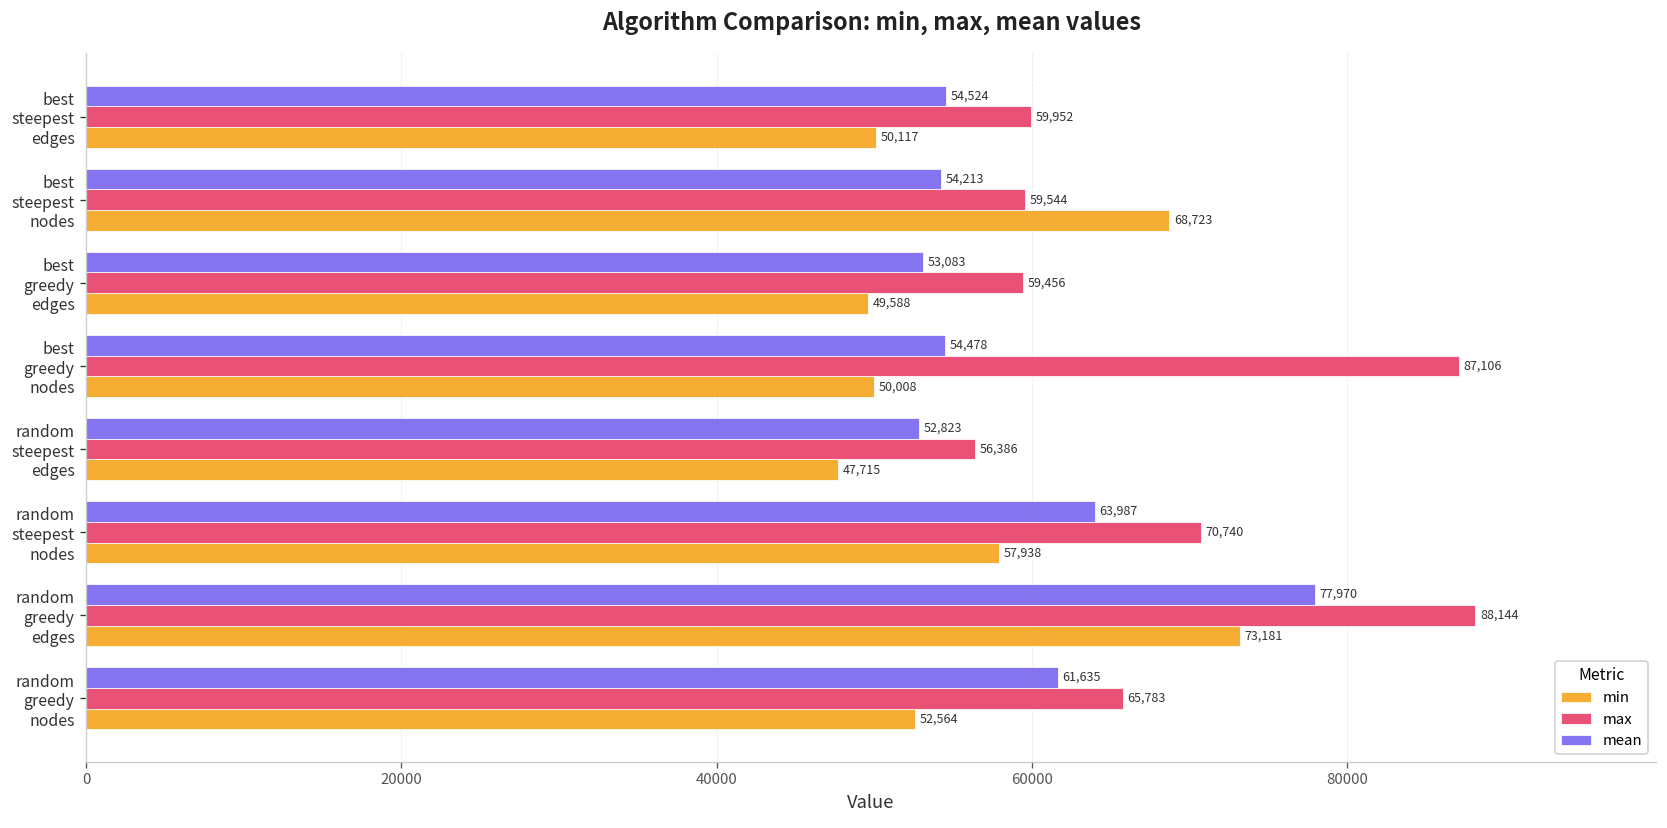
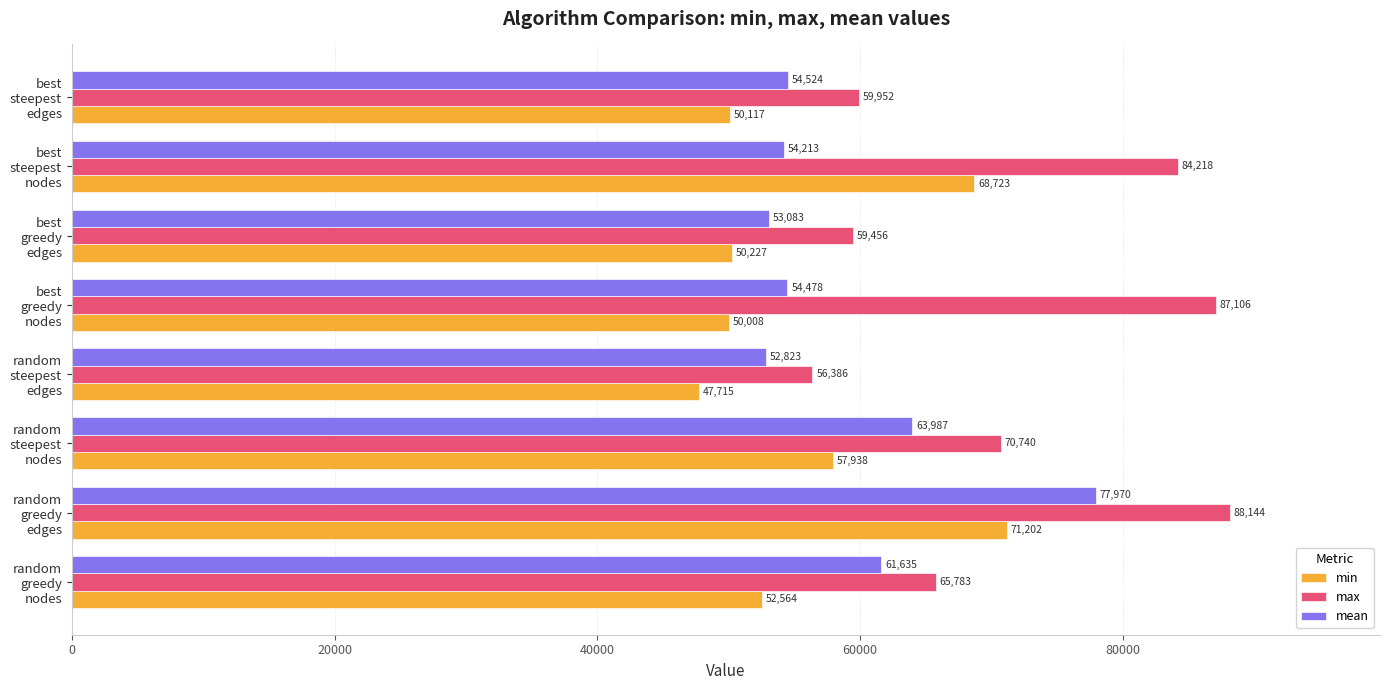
  {
    "min": {
      "best steepest edges": "50,117",
      "best steepest nodes": "68,723",
-     "best greedy edges": "49,588",
+     "best greedy edges": "50,227",
      "best greedy nodes": "50,008",
      "random steepest edges": "47,715",
      "random steepest nodes": "57,938",
-     "random greedy edges": "73,181",
+     "random greedy edges": "71,202",
      "random greedy nodes": "52,564"
    },
    "max": {
      "best steepest edges": "59,952",
-     "best steepest nodes": "59,544",
+     "best steepest nodes": "84,218",
      "best greedy edges": "59,456",
      "best greedy nodes": "87,106",
      "random steepest edges": "56,386",
      "random steepest nodes": "70,740",
      "random greedy edges": "88,144",
      "random greedy nodes": "65,783"
    },
    "mean": {
      "best steepest edges": "54,524",
      "best steepest nodes": "54,213",
      "best greedy edges": "53,083",
      "best greedy nodes": "54,478",
      "random steepest edges": "52,823",
      "random steepest nodes": "63,987",
      "random greedy edges": "77,970",
      "random greedy nodes": "61,635"
    }
  }
